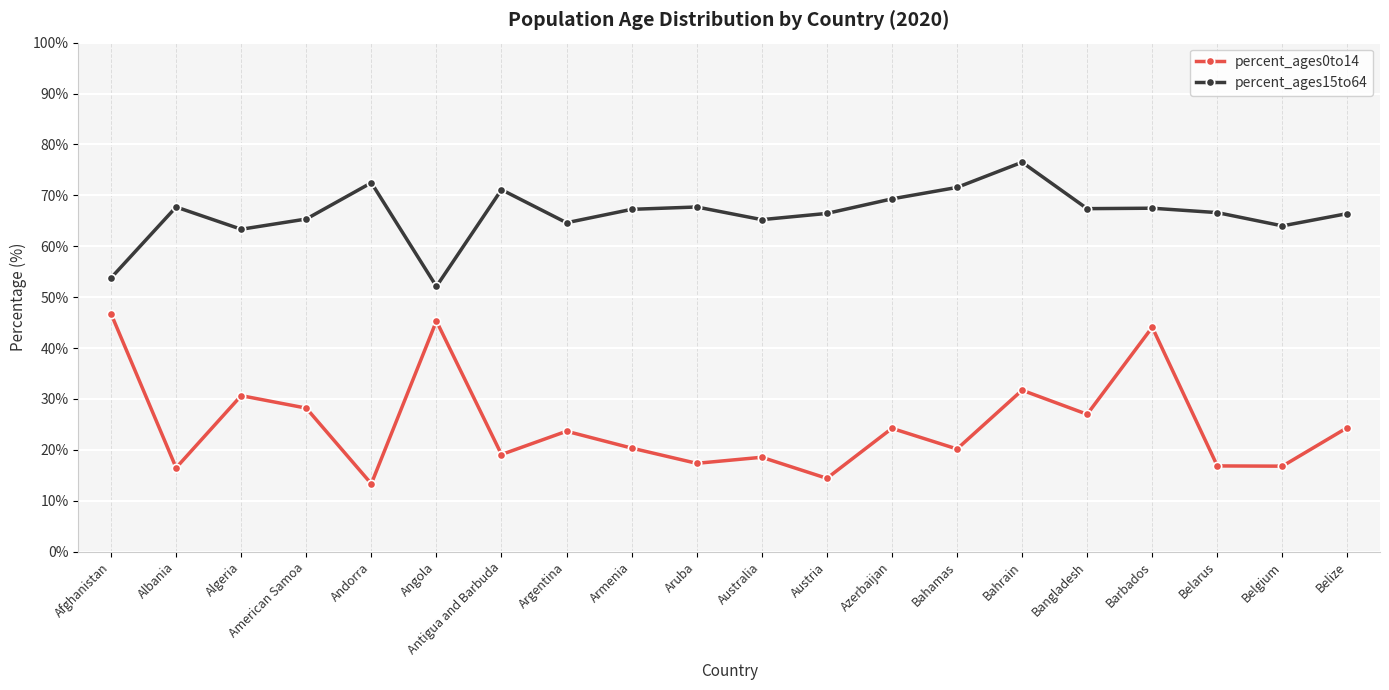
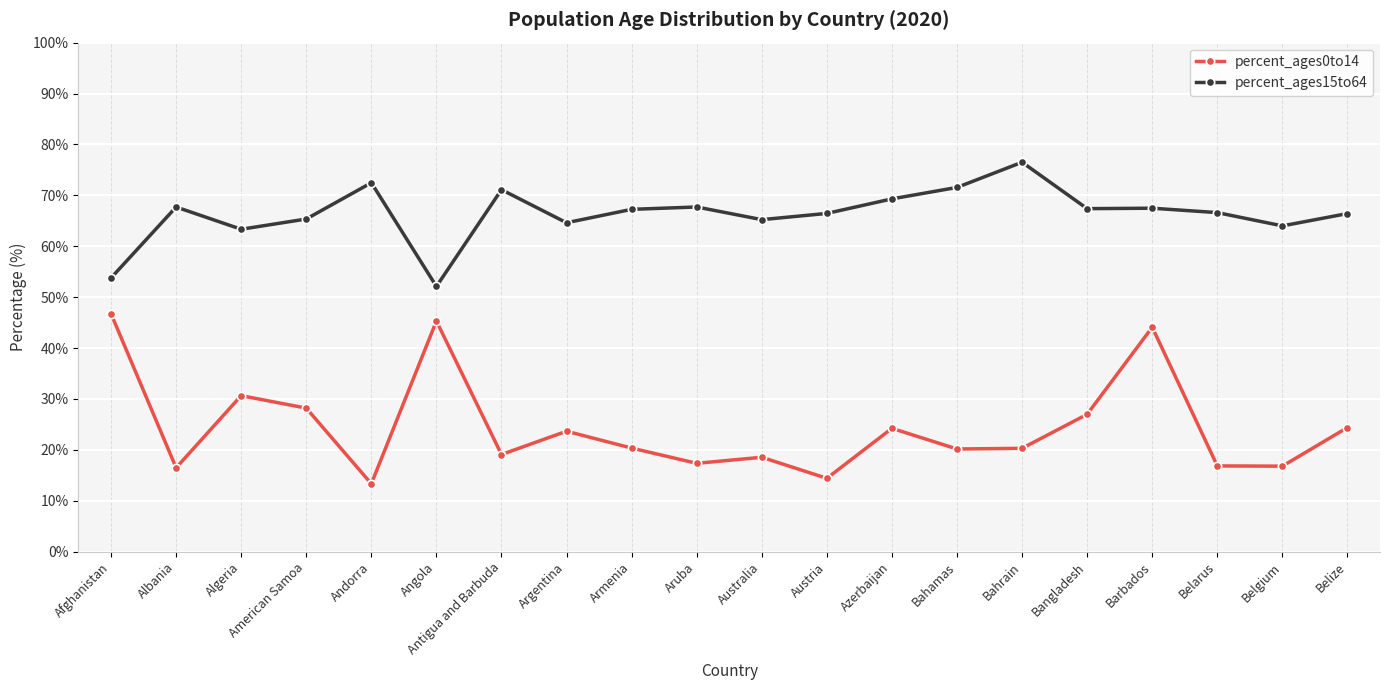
  {
    "percent_ages0to14": {
      "Afghanistan": "47%",
      "Albania": "16%",
      "Algeria": "31%",
      "American Samoa": "28%",
      "Andorra": "13%",
      "Angola": "45%",
      "Antigua and Barbuda": "19%",
      "Argentina": "24%",
      "Armenia": "20%",
      "Aruba": "17%",
      "Australia": "19%",
      "Austria": "14%",
      "Azerbaijan": "24%",
      "Bahamas": "20%",
-     "Bahrain": "32%",
+     "Bahrain": "20%",
      "Bangladesh": "27%",
      "Barbados": "44%",
      "Belarus": "17%",
      "Belgium": "17%",
      "Belize": "24%"
    },
    "percent_ages15to64": {
      "Afghanistan": "54%",
      "Albania": "68%",
      "Algeria": "63%",
      "American Samoa": "65%",
      "Andorra": "72%",
      "Angola": "52%",
      "Antigua and Barbuda": "71%",
      "Argentina": "65%",
      "Armenia": "67%",
      "Aruba": "68%",
      "Australia": "65%",
      "Austria": "66%",
      "Azerbaijan": "69%",
      "Bahamas": "72%",
      "Bahrain": "77%",
      "Bangladesh": "67%",
      "Barbados": "67%",
      "Belarus": "67%",
      "Belgium": "64%",
      "Belize": "66%"
    }
  }
